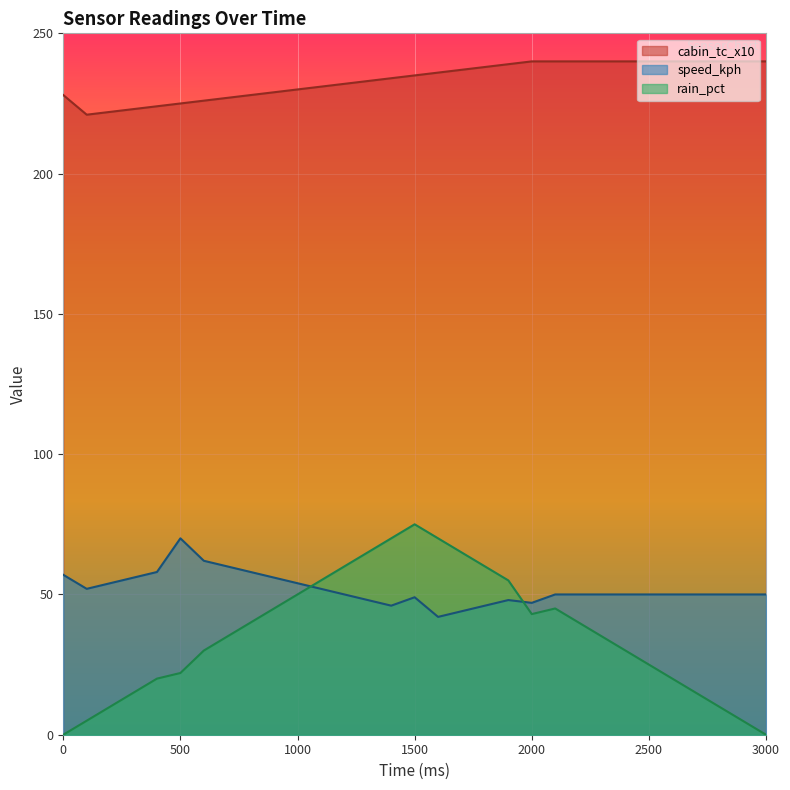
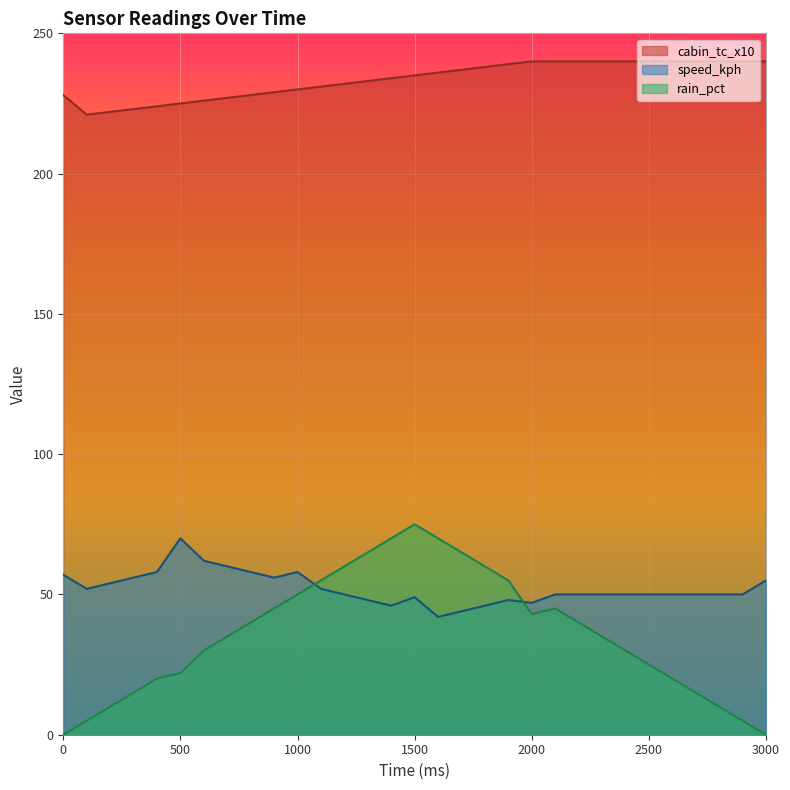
  {
    "cabin_tc_x10": {
      "0": 228,
      "500": 225,
      "1000": 230,
      "1500": 235,
      "2000": 240,
      "3000": 240
    },
    "speed_kph": {
      "0": 57,
      "500": 70,
-     "1000": 54,
+     "1000": 58,
      "1500": 49,
      "2000": 47,
      "2500": 50,
-     "3000": 50
+     "3000": 55
    },
    "rain_pct": {
      "0": 0,
      "500": 22,
      "1000": 50,
      "1500": 75,
      "2000": 43,
      "2500": 25,
      "3000": 0
    }
  }
